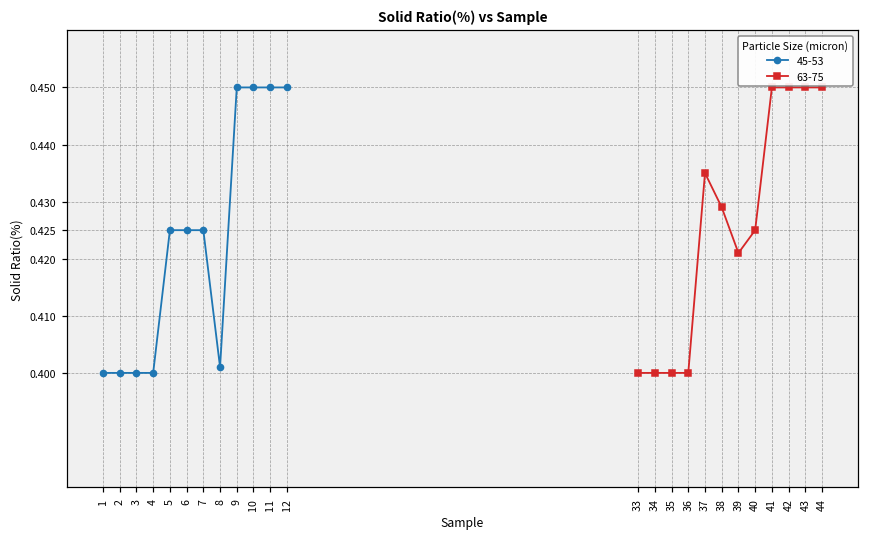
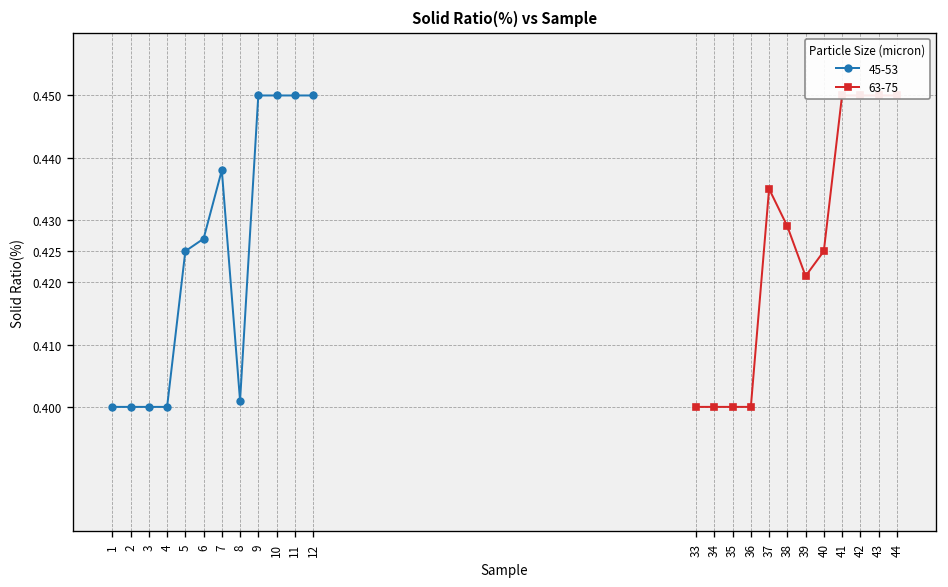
  {
    "45-53": {
      "1": 0.400,
      "2": 0.400,
      "3": 0.400,
      "4": 0.400,
      "5": 0.425,
-     "6": 0.425,
-     "7": 0.425,
+     "6": 0.427,
+     "7": 0.438,
      "8": 0.401,
      "9": 0.450,
      "10": 0.450,
      "11": 0.450,
      "12": 0.450
    },
    "63-75": {
      "33": 0.400,
      "34": 0.400,
      "35": 0.400,
      "36": 0.400,
      "37": 0.435,
      "38": 0.429,
      "39": 0.421,
      "40": 0.425
    }
  }
